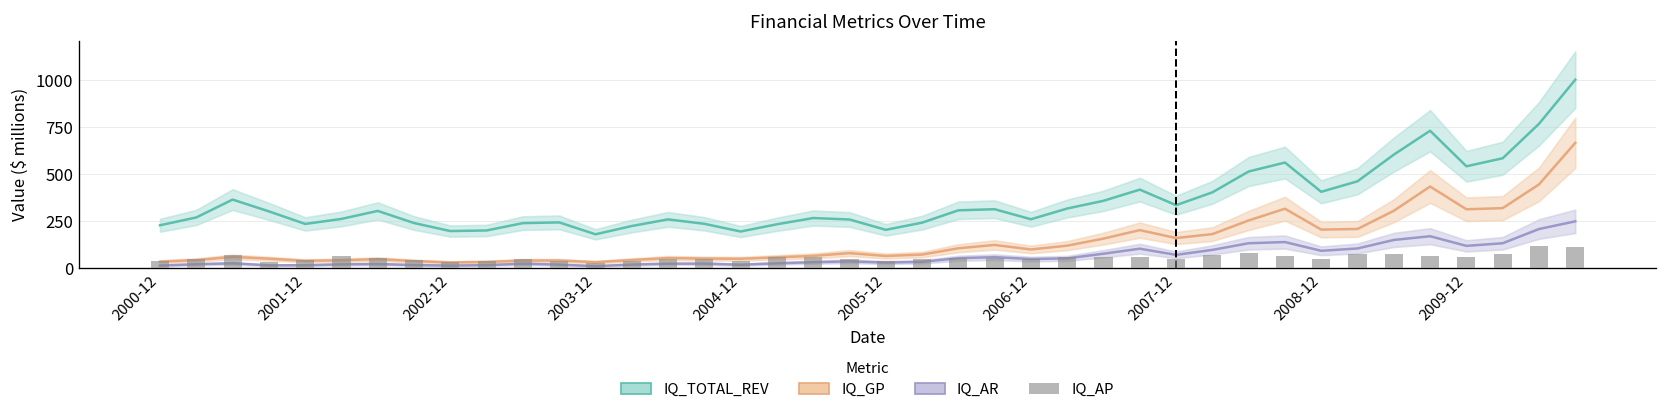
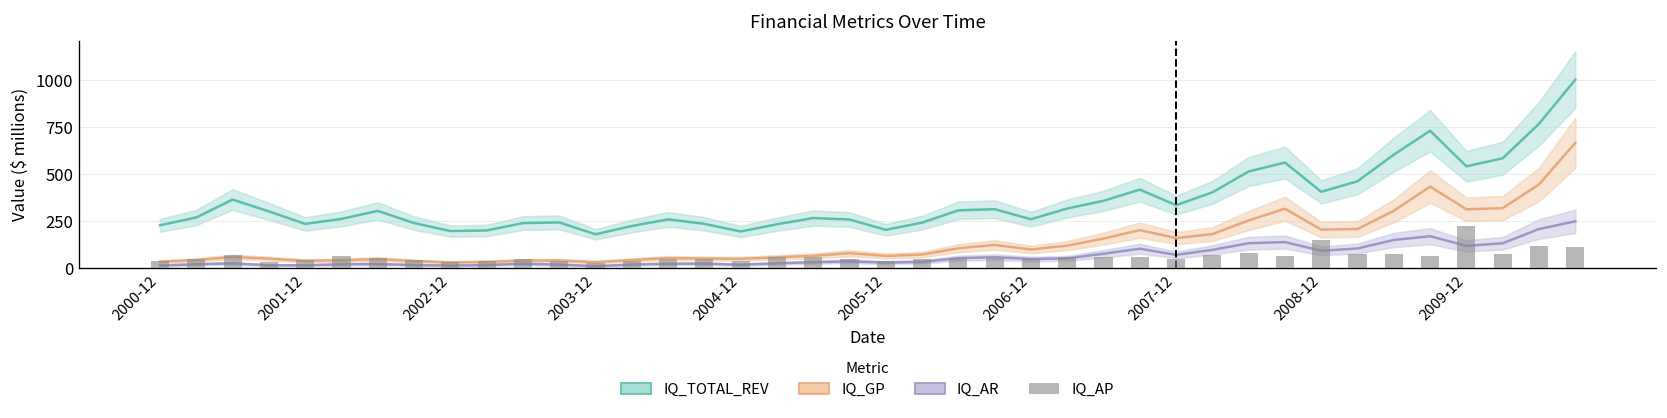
  {
    "IQ_AP": {
      "2000-12": 40,
      "2001-12": 50,
      "2002-12": 40,
      "2003-12": 30,
      "2004-12": 40,
      "2005-12": 40,
      "2006-12": 50,
      "2007-12": 50,
-     "2008-12": 50,
-     "2009-12": 60
+     "2008-12": 150,
+     "2009-12": 220
    }
  }
